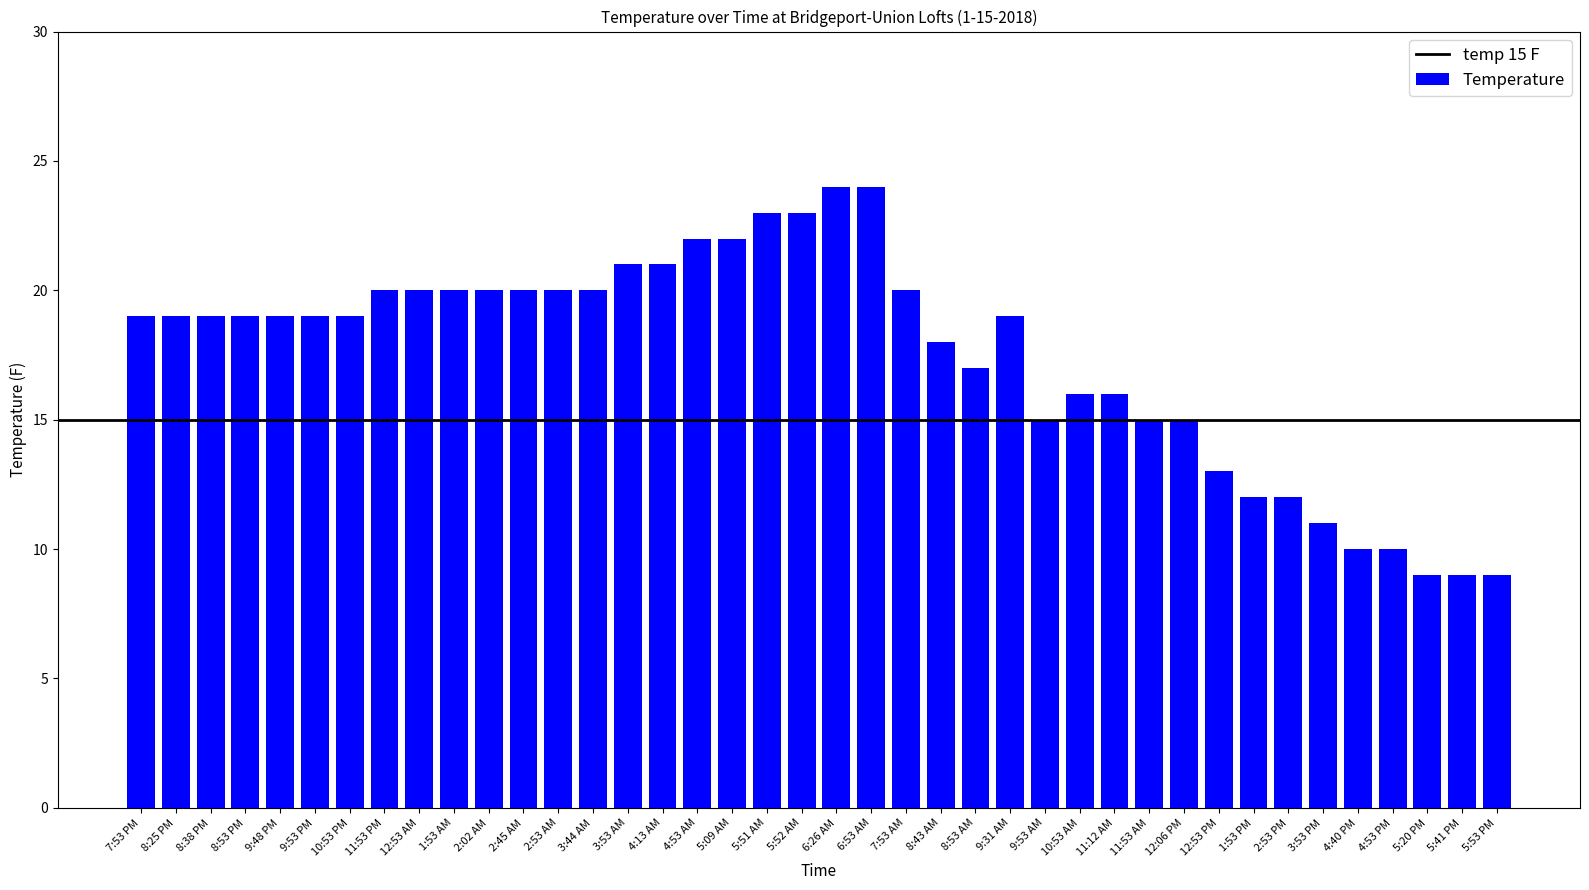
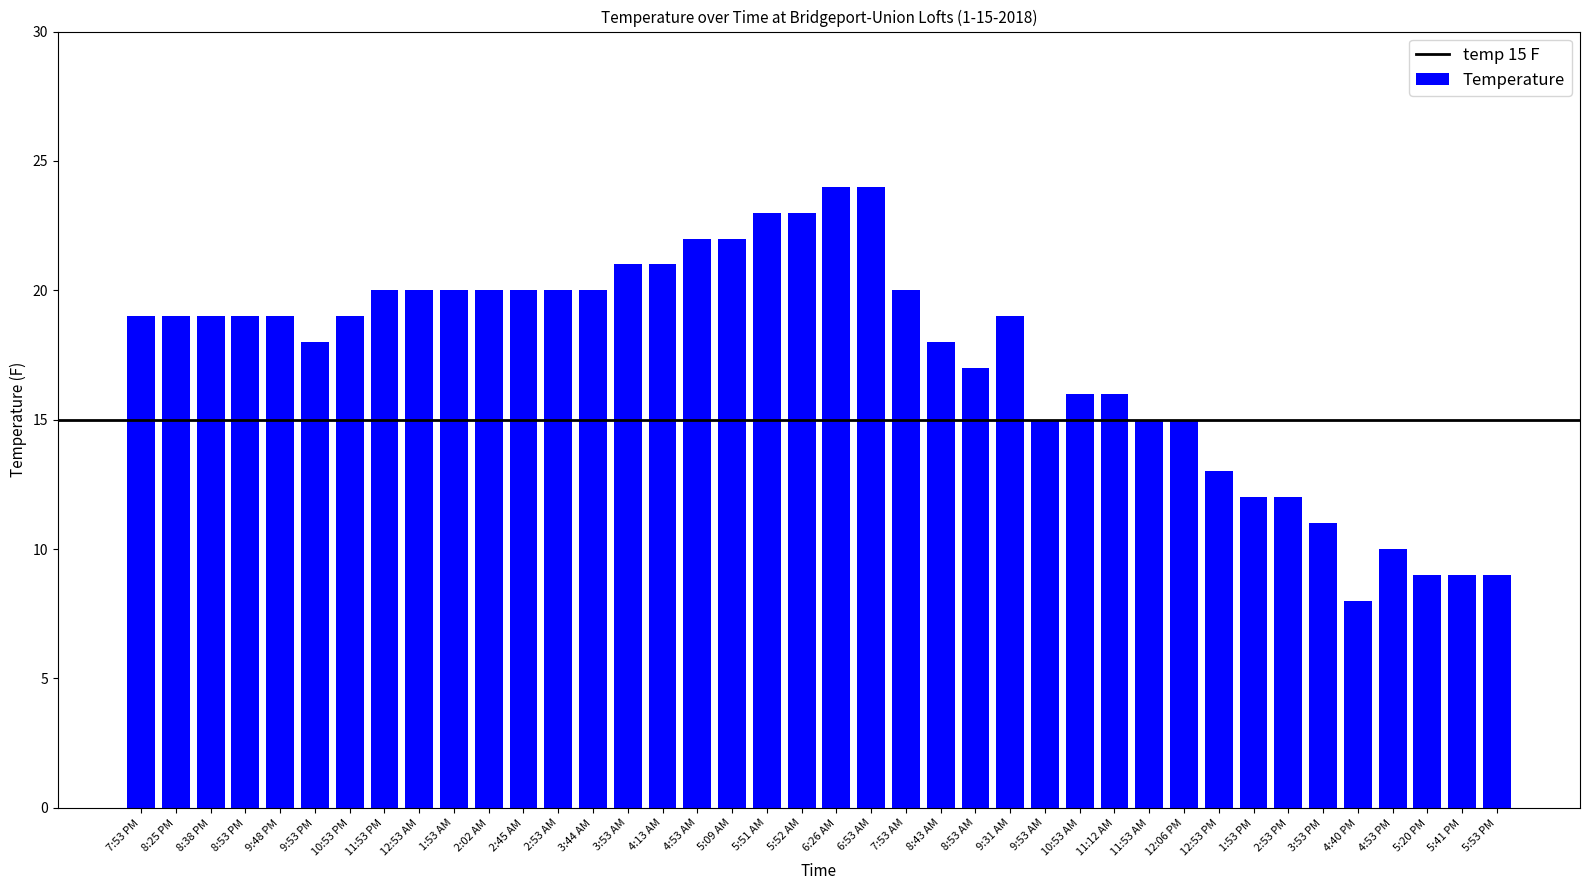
  {
    "7:53 PM": 19,
    "8:25 PM": 19,
    "8:38 PM": 19,
    "8:53 PM": 19,
    "9:48 PM": 19,
-   "9:53 PM": 19,
+   "9:53 PM": 18,
    "10:53 PM": 19,
    "11:53 PM": 20,
    "12:53 AM": 20,
    "1:53 AM": 20,
    "2:02 AM": 20,
    "2:45 AM": 20,
    "2:53 AM": 20,
    "3:44 AM": 20,
    "3:53 AM": 21,
    "4:13 AM": 21,
    "4:53 AM": 22,
    "5:09 AM": 22,
    "5:51 AM": 23,
    "5:52 AM": 23,
    "6:26 AM": 24,
    "6:53 AM": 24,
    "7:53 AM": 20,
    "8:43 AM": 18,
    "8:53 AM": 17,
    "9:31 AM": 19,
    "9:53 AM": 15,
    "10:53 AM": 16,
    "11:12 AM": 16,
    "11:53 AM": 15,
    "12:06 PM": 15,
    "12:53 PM": 13,
    "1:53 PM": 12,
    "2:53 PM": 12,
    "3:53 PM": 11,
-   "4:40 PM": 10,
+   "4:40 PM": 8,
    "4:53 PM": 10,
    "5:20 PM": 9,
    "5:41 PM": 9,
    "5:53 PM": 9
  }
